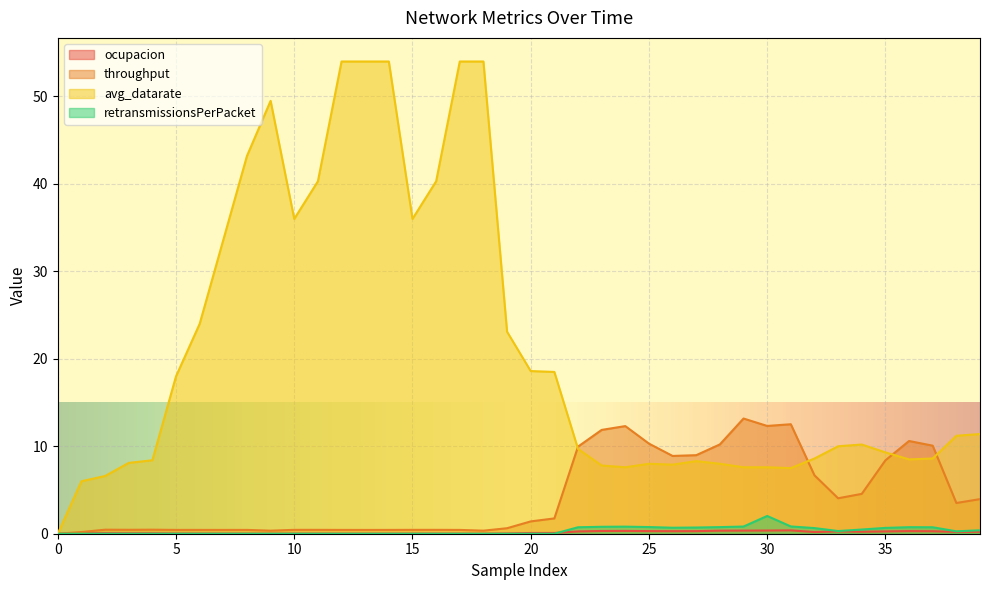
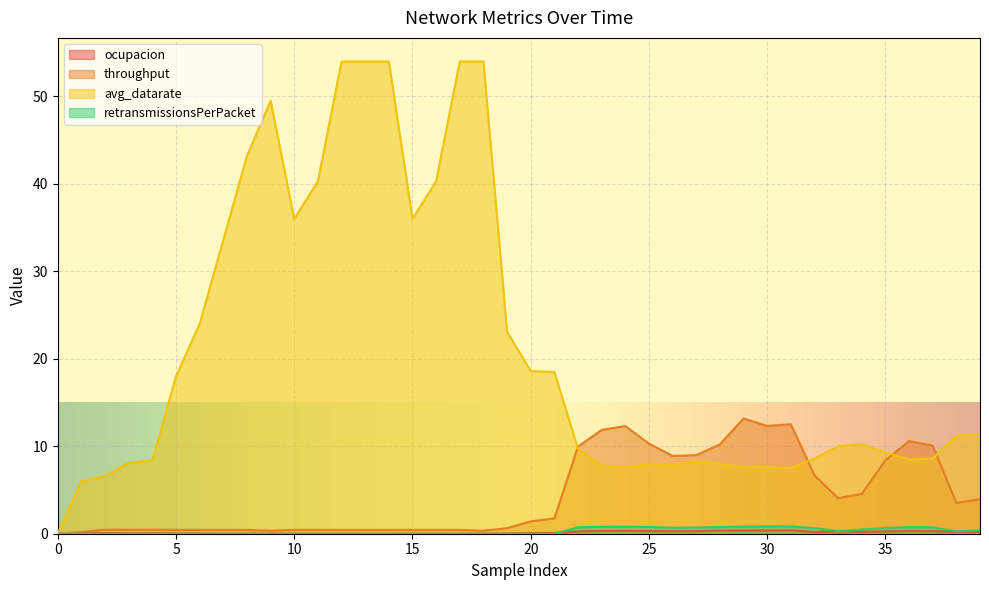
  {
    "retransmissionsPerPacket": {
      "25": 1,
-     "30": 2,
+     "30": 1,
      "35": 1
    }
  }
